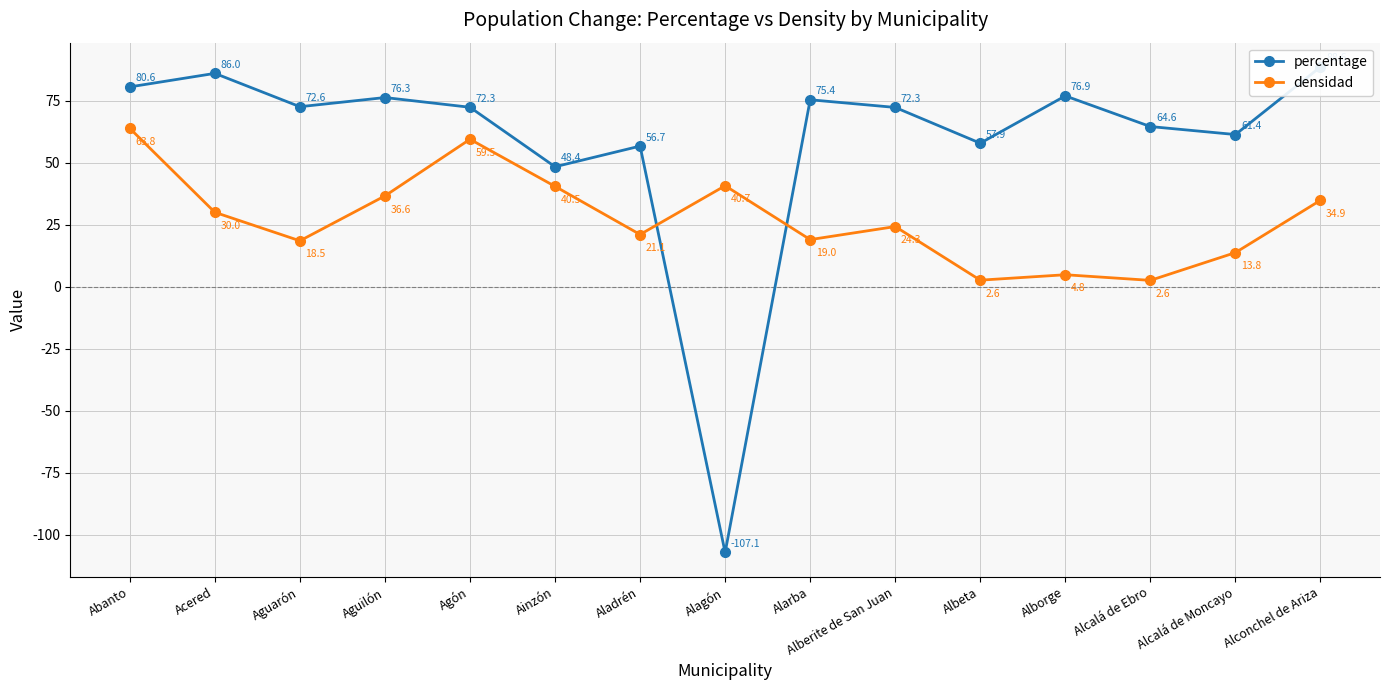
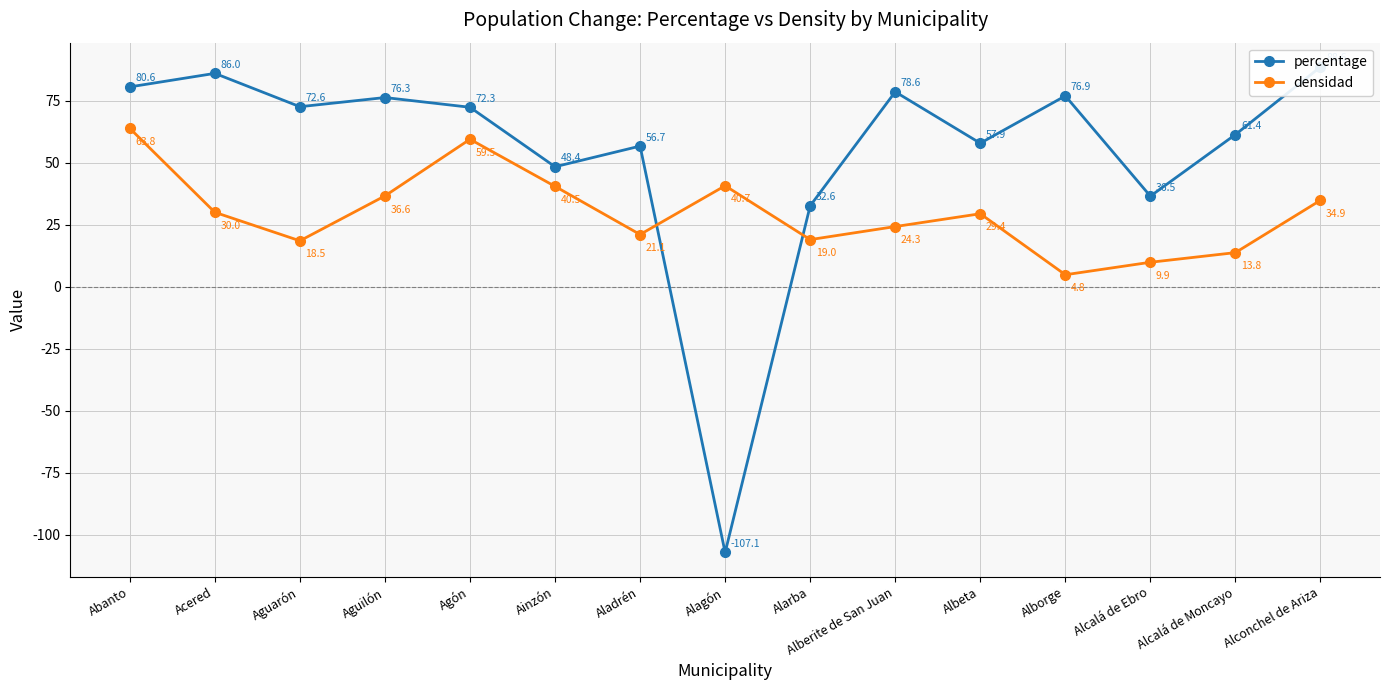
  {
    "percentage": {
      "Abanto": 80.6,
      "Acered": 86.0,
      "Aguarón": 72.6,
      "Aguilón": 76.3,
      "Agón": 72.3,
      "Ainzón": 48.4,
      "Aladrén": 56.7,
      "Alagón": -107.1,
-     "Alarba": 75.4,
-     "Alberite de San Juan": 72.3,
+     "Alarba": 32.6,
+     "Alberite de San Juan": 78.6,
      "Albeta": 57.9,
      "Alborge": 76.9,
-     "Alcalá de Ebro": 64.6,
+     "Alcalá de Ebro": 36.5,
      "Alcalá de Moncayo": 61.4
    },
    "densidad": {
      "Abanto": 63.8,
      "Acered": 30.0,
      "Aguarón": 18.5,
      "Aguilón": 36.6,
      "Agón": 59.5,
      "Ainzón": 40.5,
      "Aladrén": 21.1,
      "Alagón": 40.7,
      "Alarba": 19.0,
      "Alberite de San Juan": 24.3,
-     "Albeta": 2.6,
+     "Albeta": 29.4,
      "Alborge": 4.8,
-     "Alcalá de Ebro": 2.6,
+     "Alcalá de Ebro": 9.9,
      "Alcalá de Moncayo": 13.8,
      "Alconchel de Ariza": 34.9
    }
  }
